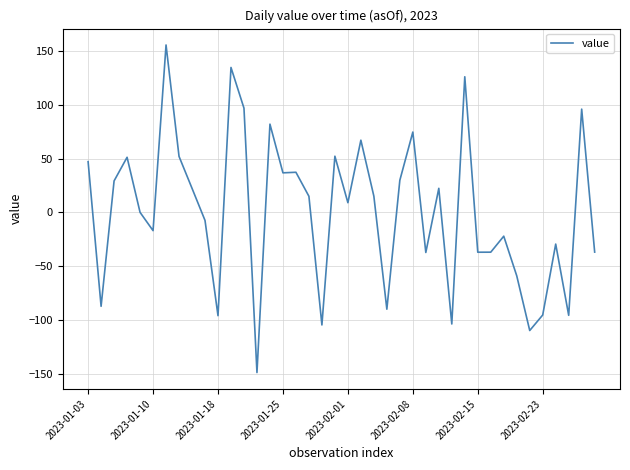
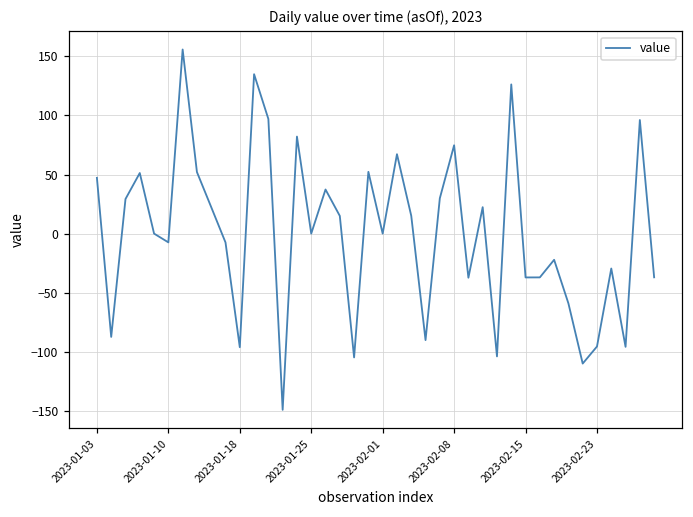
  {
    "2023-01-03": 47,
-   "2023-01-10": -17,
+   "2023-01-10": -7,
    "2023-01-18": -96,
-   "2023-01-25": 37,
-   "2023-02-01": 9,
+   "2023-01-25": 0,
+   "2023-02-01": 0,
    "2023-02-08": 75,
    "2023-02-15": -37,
    "2023-02-23": -96
  }
